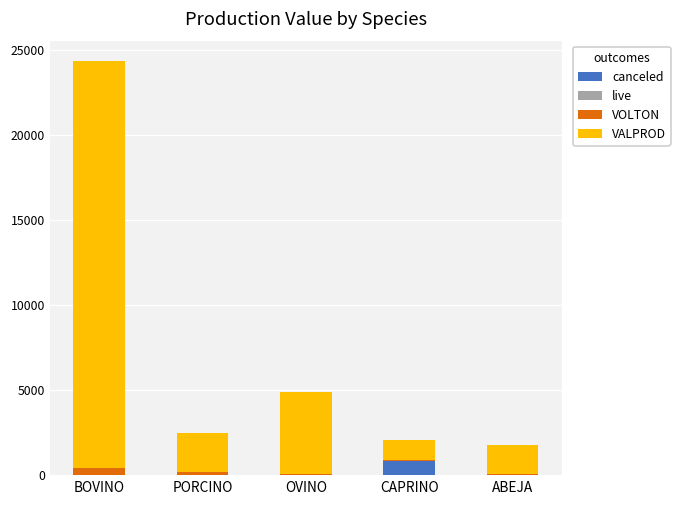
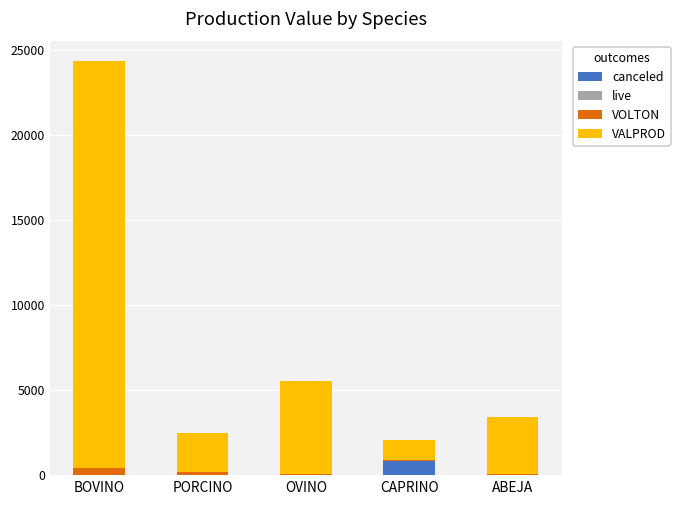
  {
    "live": {
      "ABEJA": 0
    },
    "VOLTON": {
      "BOVINO": 400,
      "PORCINO": 200
    },
    "VALPROD": {
      "BOVINO": 23900,
      "PORCINO": 2300,
-     "OVINO": 4800,
+     "OVINO": 5500,
      "CAPRINO": 1200,
-     "ABEJA": 1700
+     "ABEJA": 3300
    }
  }
